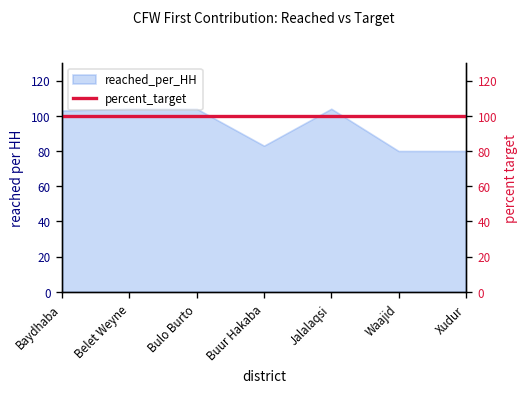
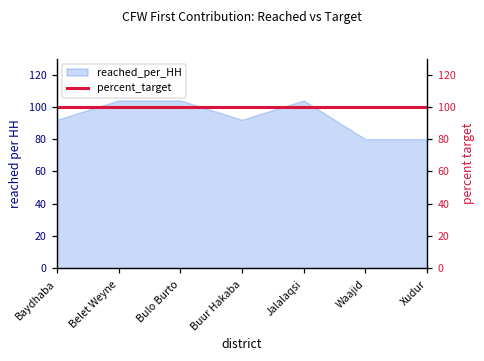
  {
    "reached_per_HH": {
-     "Baydhaba": 103,
+     "Baydhaba": 92,
      "Belet Weyne": 104,
      "Bulo Burto": 104,
-     "Buur Hakaba": 83,
+     "Buur Hakaba": 92,
      "Jalalaqsi": 104,
      "Waajid": 80,
      "Xudur": 80
    },
    "percent_target": {
      "Baydhaba": 100,
      "Belet Weyne": 100,
      "Bulo Burto": 100,
      "Buur Hakaba": 100,
      "Jalalaqsi": 100,
      "Waajid": 100,
      "Xudur": 100
    }
  }
